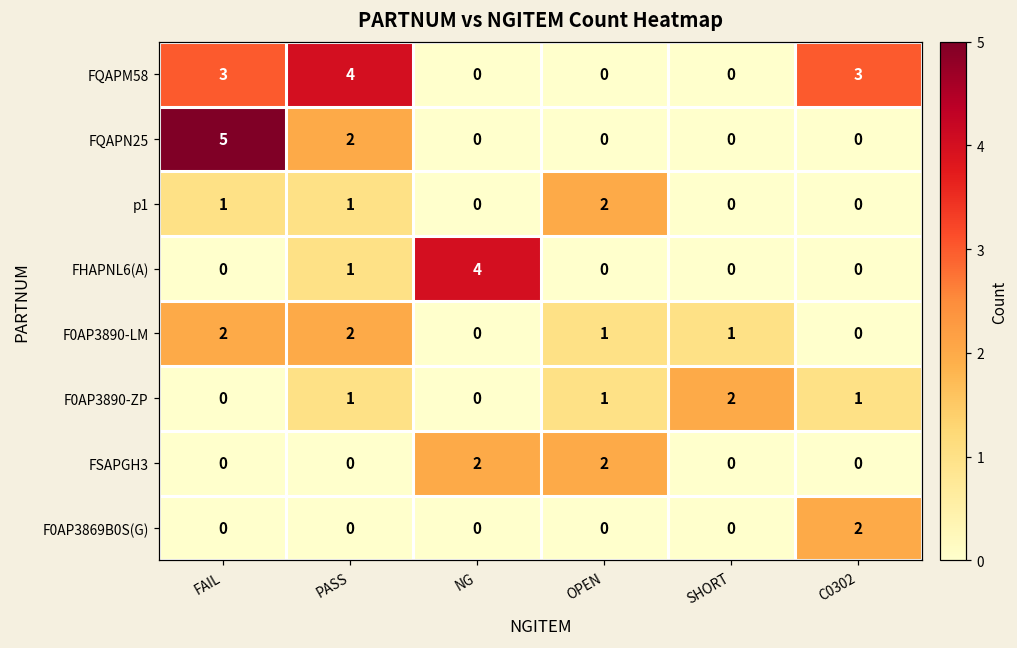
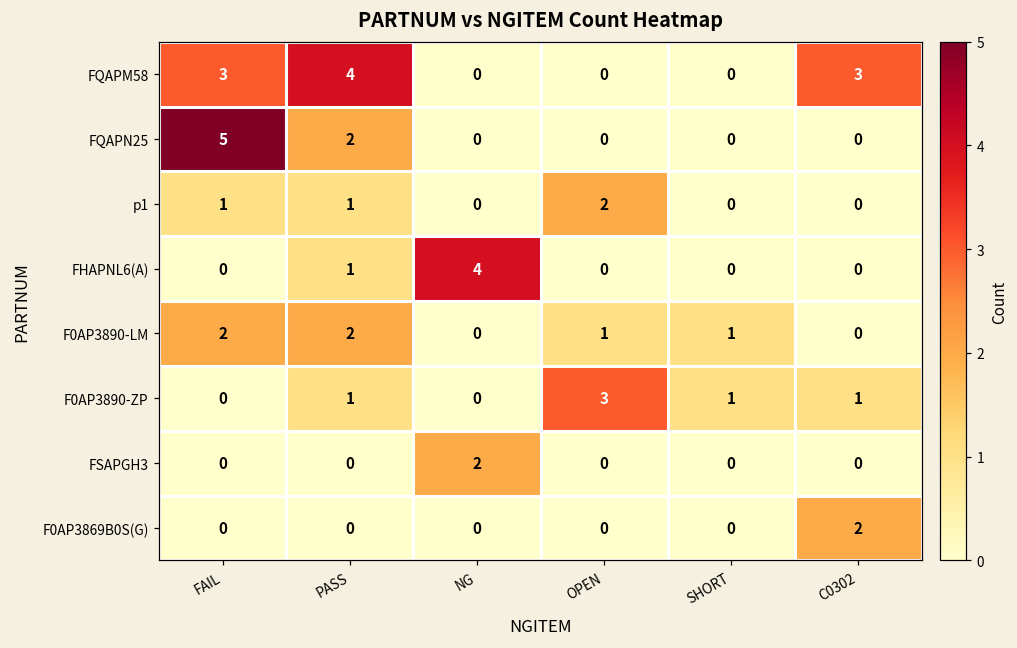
  {
    "FQAPM58": {
      "FAIL": 3,
      "PASS": 4,
      "NG": 0,
      "OPEN": 0,
      "SHORT": 0,
      "C0302": 3
    },
    "FQAPN25": {
      "FAIL": 5,
      "PASS": 2,
      "NG": 0,
      "OPEN": 0,
      "SHORT": 0,
      "C0302": 0
    },
    "p1": {
      "FAIL": 1,
      "PASS": 1,
      "NG": 0,
      "OPEN": 2,
      "SHORT": 0,
      "C0302": 0
    },
    "FHAPNL6(A)": {
      "FAIL": 0,
      "PASS": 1,
      "NG": 4,
      "OPEN": 0,
      "SHORT": 0,
      "C0302": 0
    },
    "F0AP3890-LM": {
      "FAIL": 2,
      "PASS": 2,
      "NG": 0,
      "OPEN": 1,
      "SHORT": 1,
      "C0302": 0
    },
    "F0AP3890-ZP": {
      "FAIL": 0,
      "PASS": 1,
      "NG": 0,
-     "OPEN": 1,
-     "SHORT": 2,
+     "OPEN": 3,
+     "SHORT": 1,
      "C0302": 1
    },
    "FSAPGH3": {
      "FAIL": 0,
      "PASS": 0,
      "NG": 2,
-     "OPEN": 2,
+     "OPEN": 0,
      "SHORT": 0,
      "C0302": 0
    },
    "F0AP3869B0S(G)": {
      "FAIL": 0,
      "PASS": 0,
      "NG": 0,
      "OPEN": 0,
      "SHORT": 0,
      "C0302": 2
    }
  }
